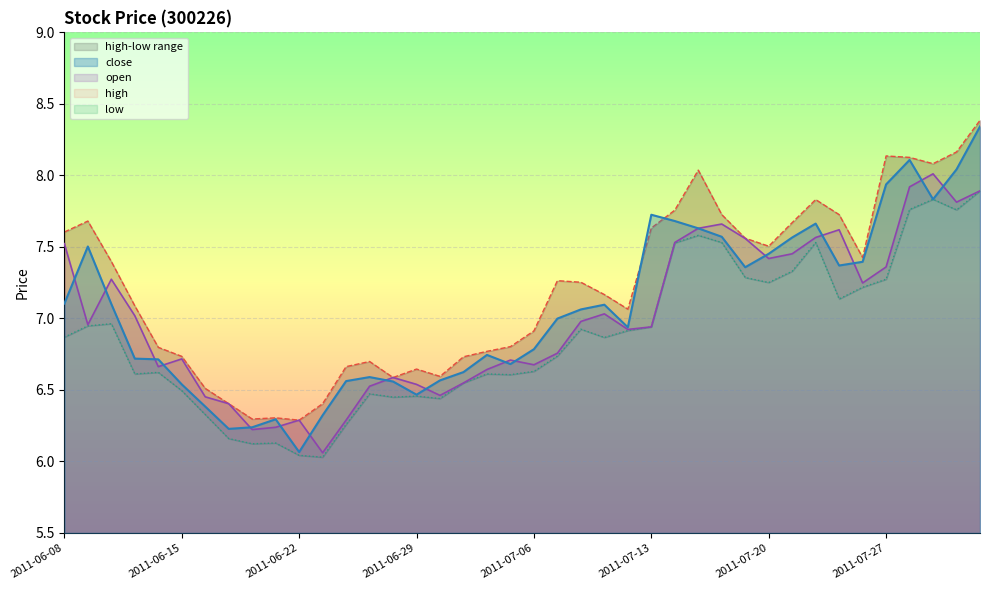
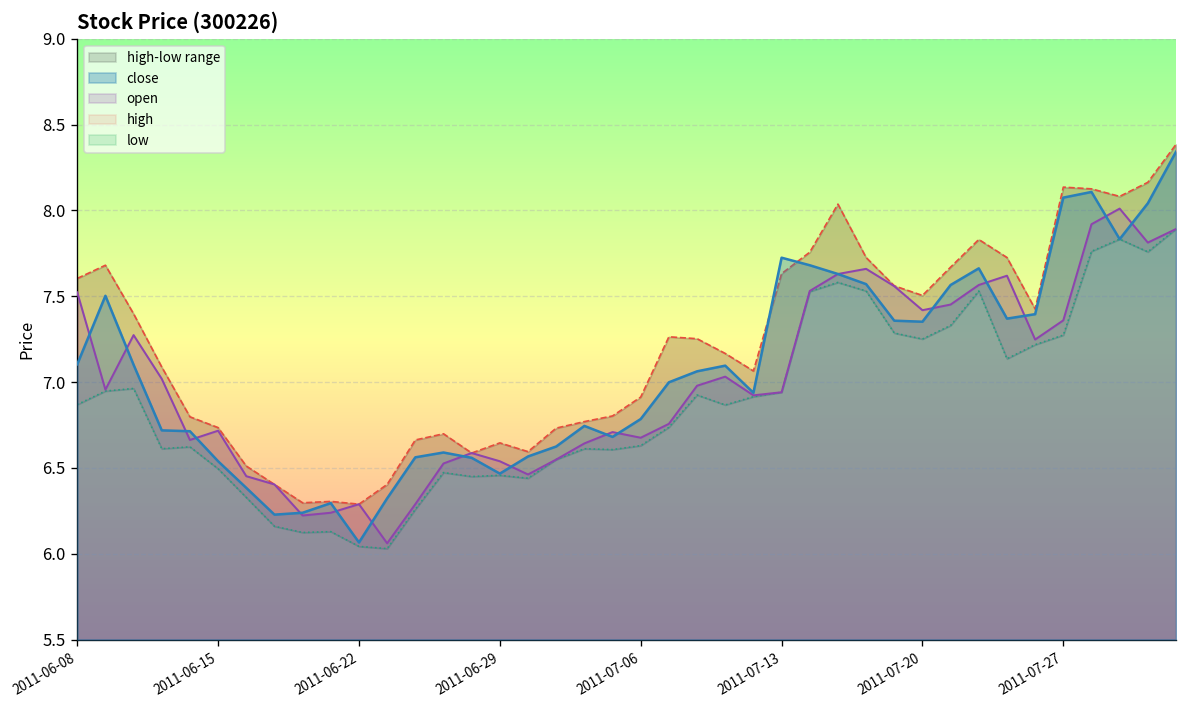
  {
    "close": {
      "2011-06-08": 7.10,
      "2011-06-15": 6.54,
      "2011-06-22": 6.07,
      "2011-07-06": 6.79,
      "2011-07-13": 7.73,
-     "2011-07-20": 7.45,
-     "2011-07-27": 7.94
+     "2011-07-20": 7.35,
+     "2011-07-27": 8.08
    }
  }
